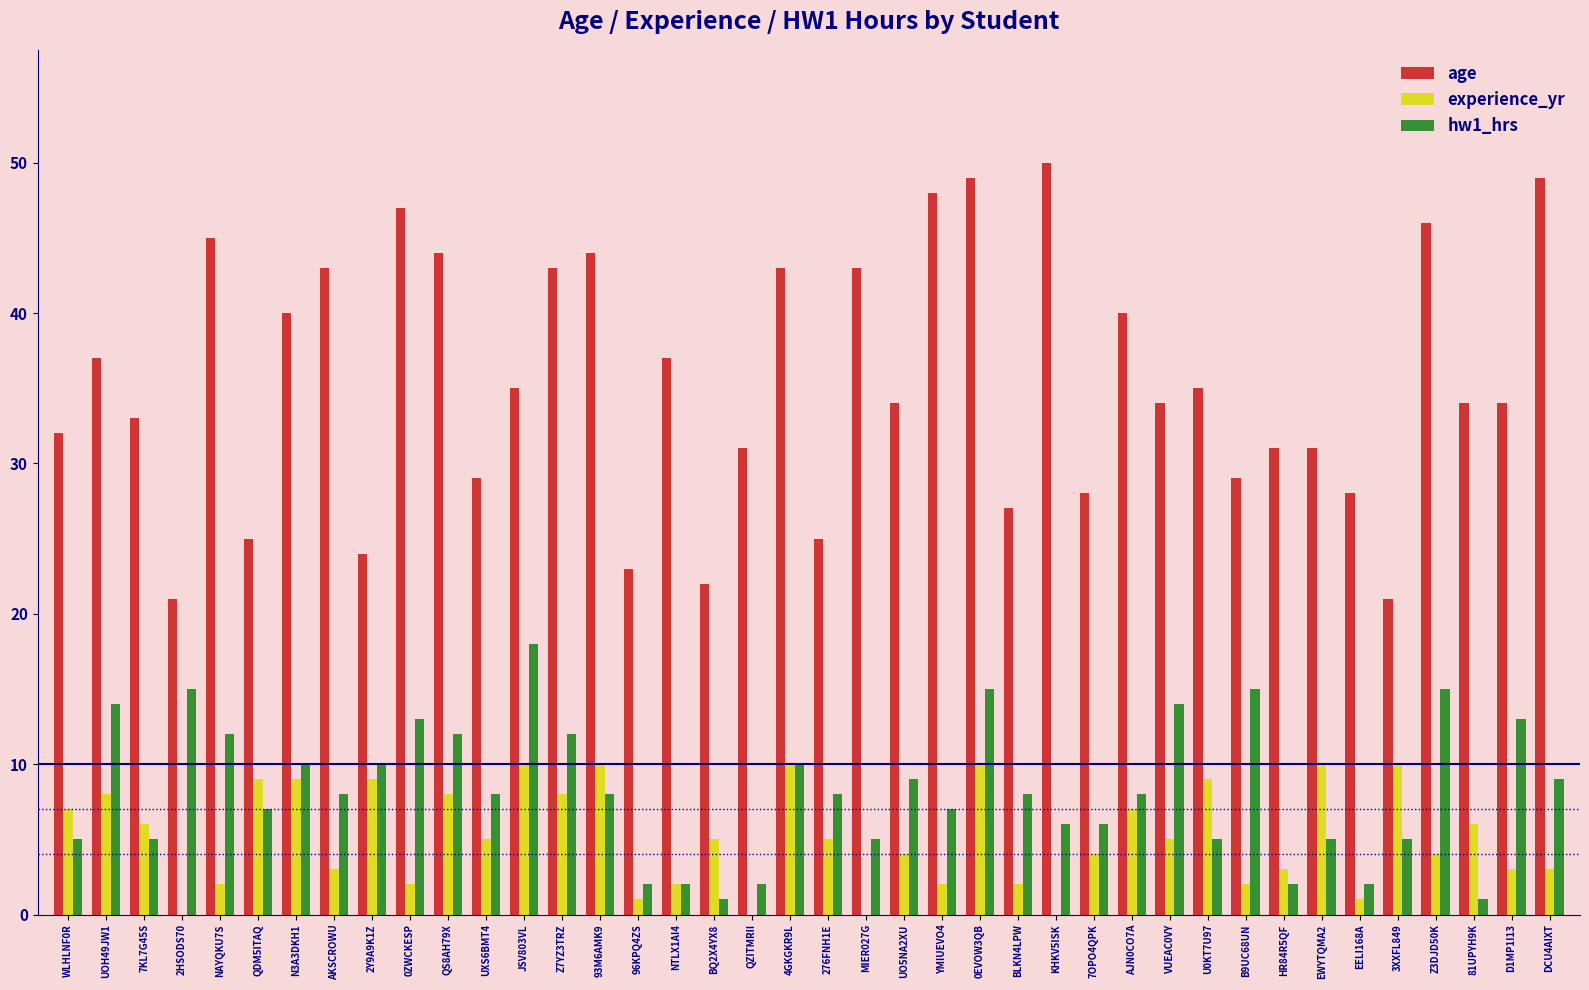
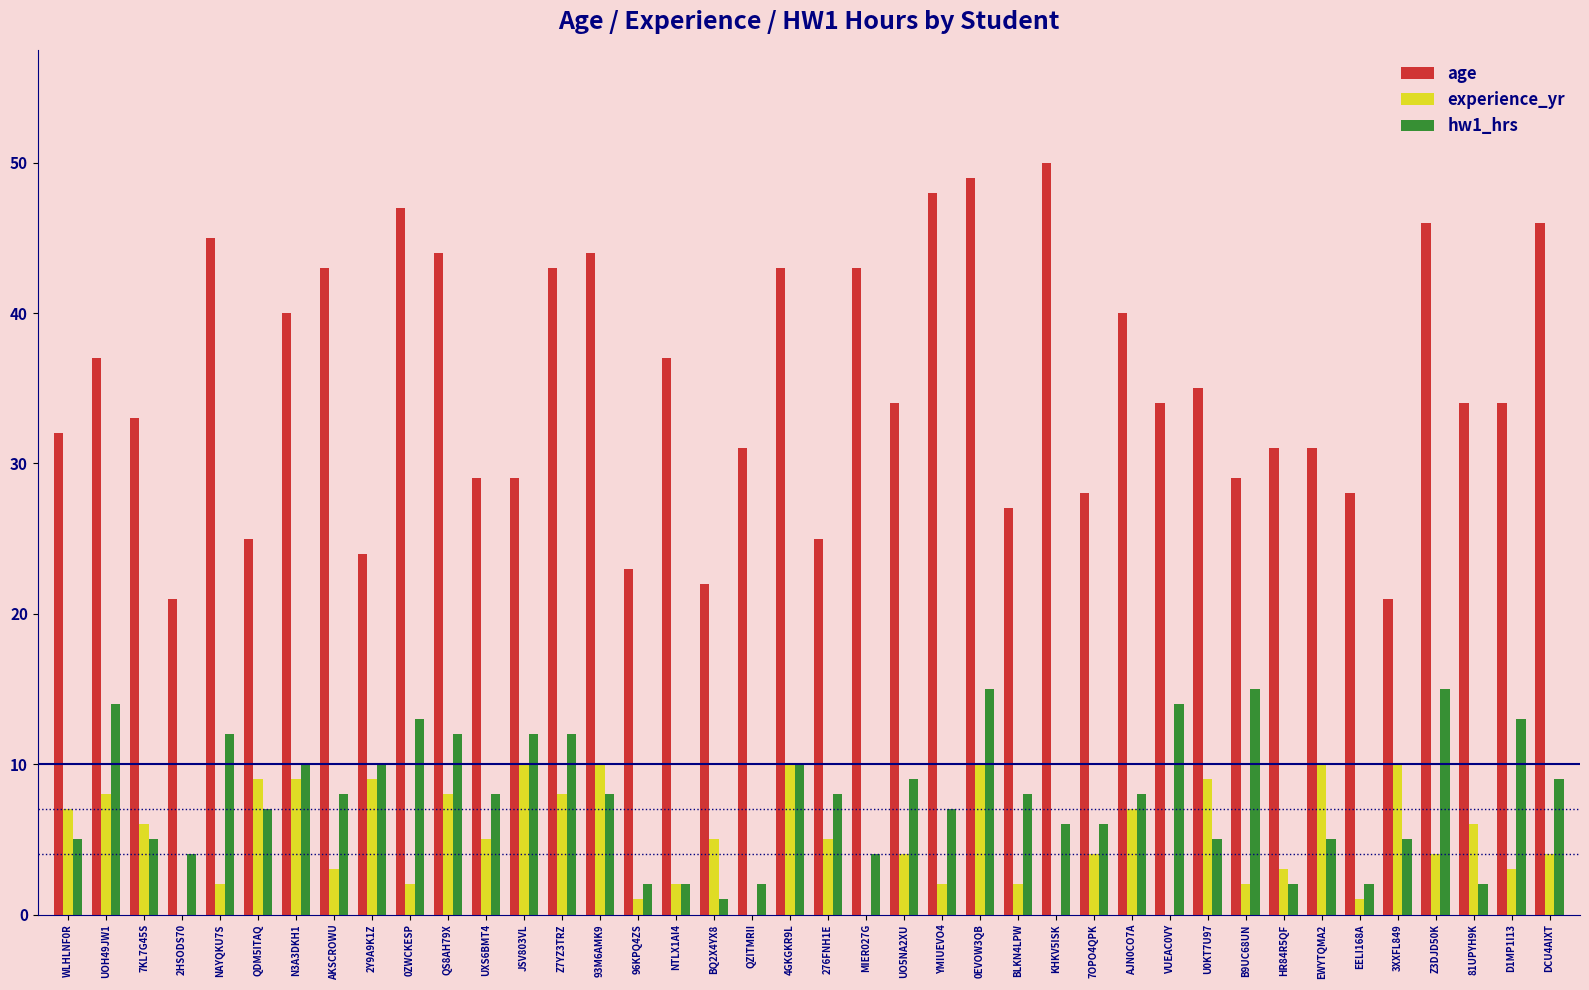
  {
    "age": {
      "WLHLNF0R": 32,
      "UOH49JW1": 37,
      "7KL7G45S": 33,
      "2HSODS70": 21,
      "NAYQKU7S": 45,
      "QDM5ITAQ": 25,
      "N3A3DKH1": 40,
      "AKSCROWU": 43,
      "2Y9A9K1Z": 24,
      "0ZWCKESP": 47,
      "QS8AH79X": 44,
      "UXS6BMT4": 29,
-     "JSV803VL": 35,
+     "JSV803VL": 29,
      "Z7YZ3TRZ": 43,
      "93M6AMK9": 44,
      "96KPQ4ZS": 23,
      "NTLX1AI4": 37,
      "BQ2X4YX8": 22,
      "QZITMRII": 31,
      "4GKGKR9L": 43,
      "276FNH1E": 25,
      "MIER027G": 43,
      "UO5NA2XU": 34,
      "YMIUEVO4": 48,
      "0EVOW3QB": 49,
      "BLKN4LPW": 27,
      "KHKV5ISK": 50,
      "7OPO4QPK": 28,
      "AJN0CO7A": 40,
      "VUEAC0VY": 34,
      "U0KT7U97": 35,
      "B9UC68UN": 29,
      "HR84R5QF": 31,
      "EWYTQMA2": 31,
      "EELI168A": 28,
      "3XXFL849": 21,
      "Z3DJD50K": 46,
      "81UPYH9K": 34,
      "D1MP1I13": 34,
-     "DCU4AIXT": 49
+     "DCU4AIXT": 46
    },
    "experience_yr": {
      "WLHLNF0R": 7,
      "UOH49JW1": 8,
      "7KL7G45S": 6,
      "2HSODS70": 0,
      "NAYQKU7S": 2,
      "QDM5ITAQ": 9,
      "N3A3DKH1": 9,
      "AKSCROWU": 3,
      "2Y9A9K1Z": 9,
      "0ZWCKESP": 2,
      "QS8AH79X": 8,
      "UXS6BMT4": 5,
      "JSV803VL": 10,
      "Z7YZ3TRZ": 8,
      "93M6AMK9": 10,
      "96KPQ4ZS": 1,
      "NTLX1AI4": 2,
      "BQ2X4YX8": 5,
      "QZITMRII": 0,
      "4GKGKR9L": 10,
      "276FNH1E": 5,
      "MIER027G": 0,
      "UO5NA2XU": 4,
      "YMIUEVO4": 2,
      "0EVOW3QB": 10,
      "BLKN4LPW": 2,
      "KHKV5ISK": 0,
      "7OPO4QPK": 4,
      "AJN0CO7A": 7,
-     "VUEAC0VY": 5,
+     "VUEAC0VY": 0,
      "U0KT7U97": 9,
      "B9UC68UN": 2,
      "HR84R5QF": 3,
      "EWYTQMA2": 10,
      "EELI168A": 1,
      "3XXFL849": 10,
      "Z3DJD50K": 4,
      "81UPYH9K": 6,
      "D1MP1I13": 3,
-     "DCU4AIXT": 3
+     "DCU4AIXT": 4
    },
    "hw1_hrs": {
      "WLHLNF0R": 5,
      "UOH49JW1": 14,
      "7KL7G45S": 5,
-     "2HSODS70": 15,
+     "2HSODS70": 4,
      "NAYQKU7S": 12,
      "QDM5ITAQ": 7,
      "N3A3DKH1": 10,
      "AKSCROWU": 8,
      "2Y9A9K1Z": 10,
      "0ZWCKESP": 13,
      "QS8AH79X": 12,
      "UXS6BMT4": 8,
-     "JSV803VL": 18,
+     "JSV803VL": 12,
      "Z7YZ3TRZ": 12,
      "93M6AMK9": 8,
      "96KPQ4ZS": 2,
      "NTLX1AI4": 2,
      "BQ2X4YX8": 1,
      "QZITMRII": 2,
      "4GKGKR9L": 10,
      "276FNH1E": 8,
-     "MIER027G": 5,
+     "MIER027G": 4,
      "UO5NA2XU": 9,
      "YMIUEVO4": 7,
      "0EVOW3QB": 15,
      "BLKN4LPW": 8,
      "KHKV5ISK": 6,
      "7OPO4QPK": 6,
      "AJN0CO7A": 8,
      "VUEAC0VY": 14,
      "U0KT7U97": 5,
      "B9UC68UN": 15,
      "HR84R5QF": 2,
      "EWYTQMA2": 5,
      "EELI168A": 2,
      "3XXFL849": 5,
      "Z3DJD50K": 15,
-     "81UPYH9K": 1,
+     "81UPYH9K": 2,
      "D1MP1I13": 13,
      "DCU4AIXT": 9
    }
  }
